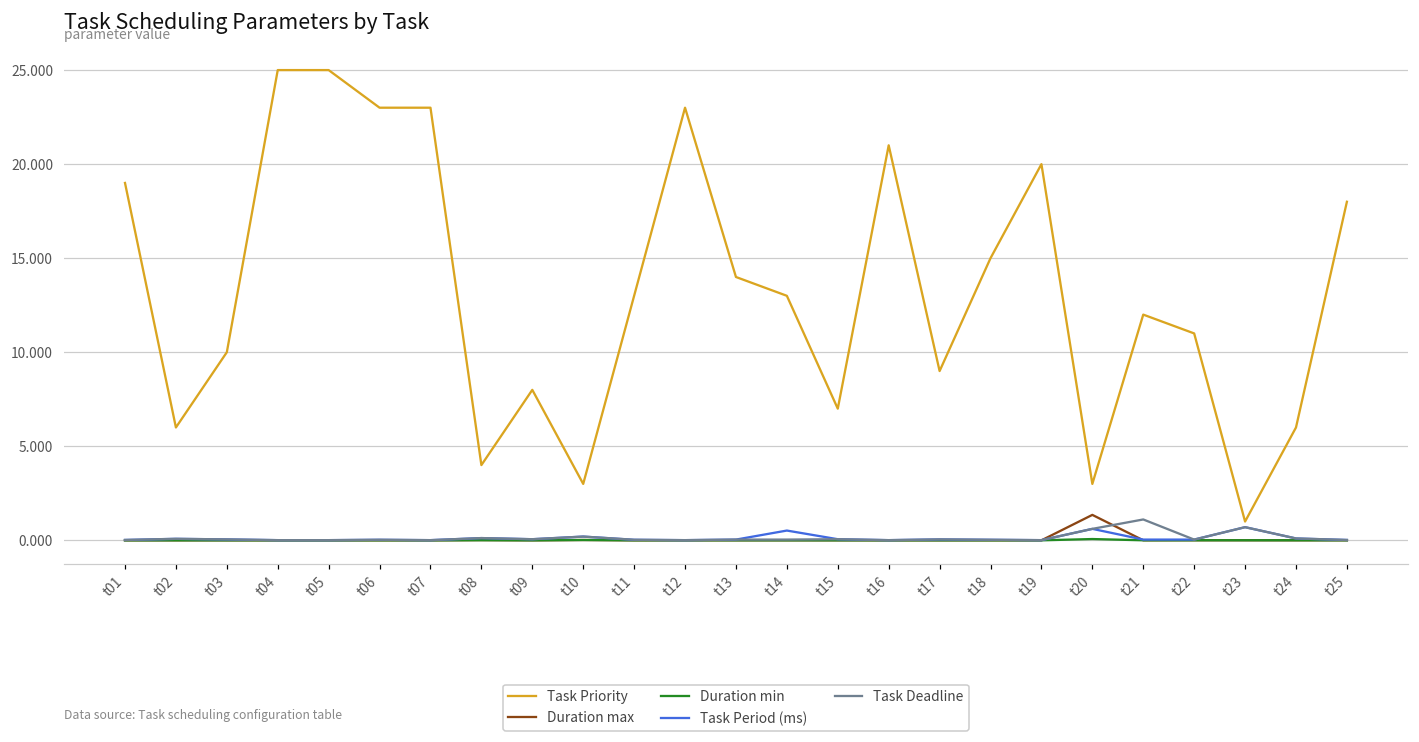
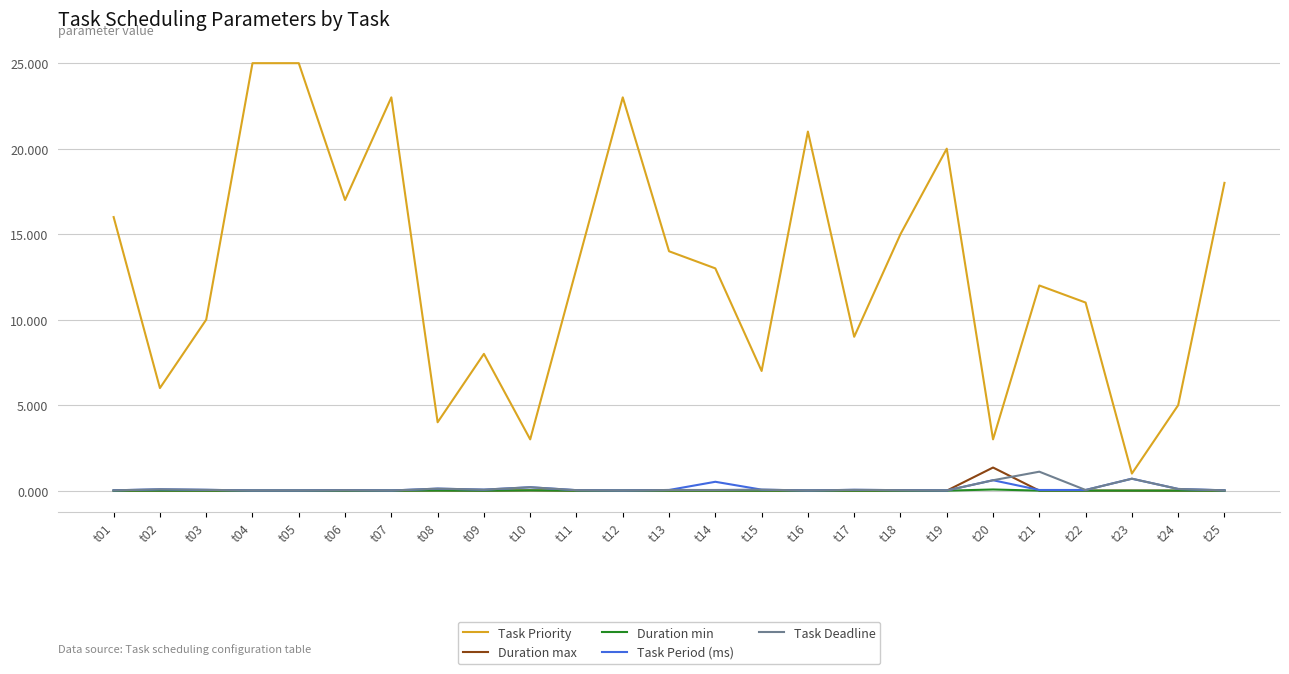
  {
    "Task Priority": {
-     "t01": 19,
+     "t01": 16,
      "t02": 6,
      "t03": 10,
      "t04": 25,
      "t05": 25,
-     "t06": 23,
+     "t06": 17,
      "t07": 23,
      "t08": 4,
      "t09": 8,
      "t10": 3,
      "t11": 13,
      "t12": 23,
      "t13": 14,
      "t14": 13,
      "t15": 7,
      "t16": 21,
      "t17": 9,
      "t18": 15,
      "t19": 20,
      "t20": 3,
      "t21": 12,
      "t22": 11,
      "t23": 1,
-     "t24": 6,
+     "t24": 5,
      "t25": 18
    },
    "Duration max": {
      "t20": 1.4
    },
    "Duration min": {
      "t20": 0
    },
    "Task Period (ms)": {
      "t14": 0.5
    },
    "Task Deadline": {
      "t21": 1
    }
  }
